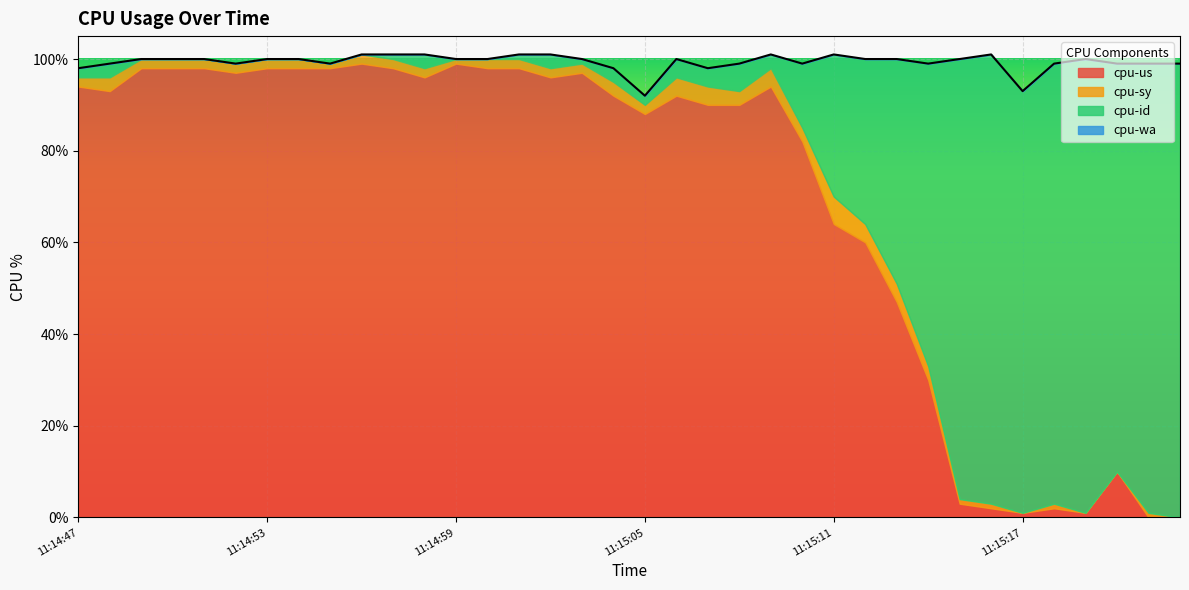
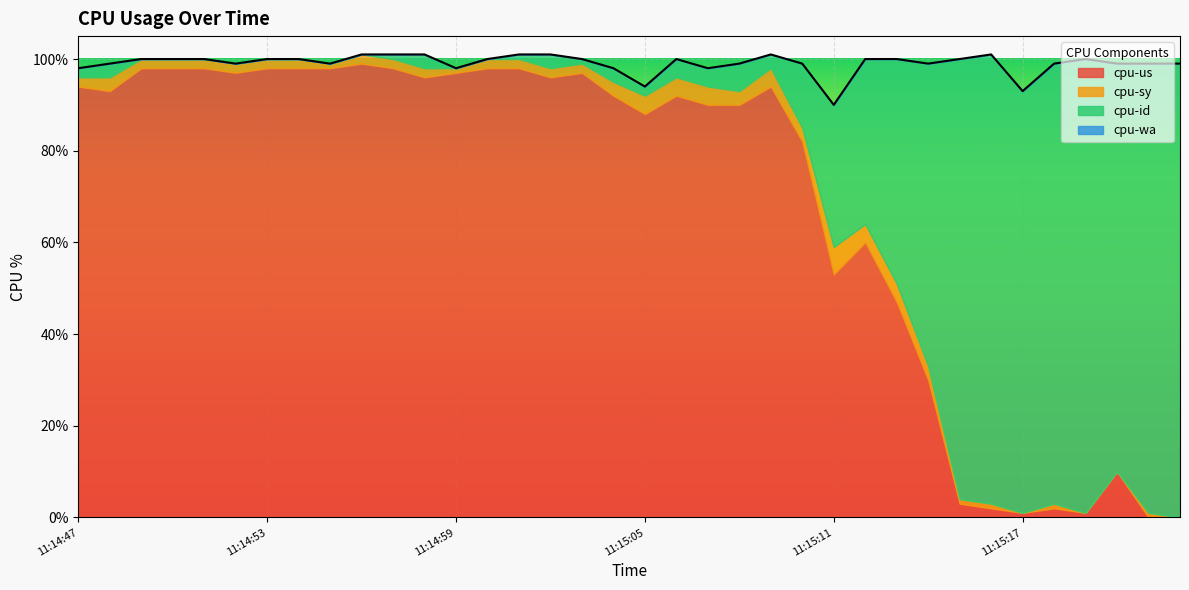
  {
    "cpu-us": {
      "11:14:47": "94%",
      "11:14:53": "98%",
-     "11:14:59": "99%",
+     "11:14:59": "97%",
      "11:15:05": "88%",
-     "11:15:11": "64%"
+     "11:15:11": "53%"
    },
    "cpu-sy": {
      "11:14:47": "2%",
-     "11:15:05": "2%",
+     "11:15:05": "4%",
      "11:15:11": "6%"
    }
  }
